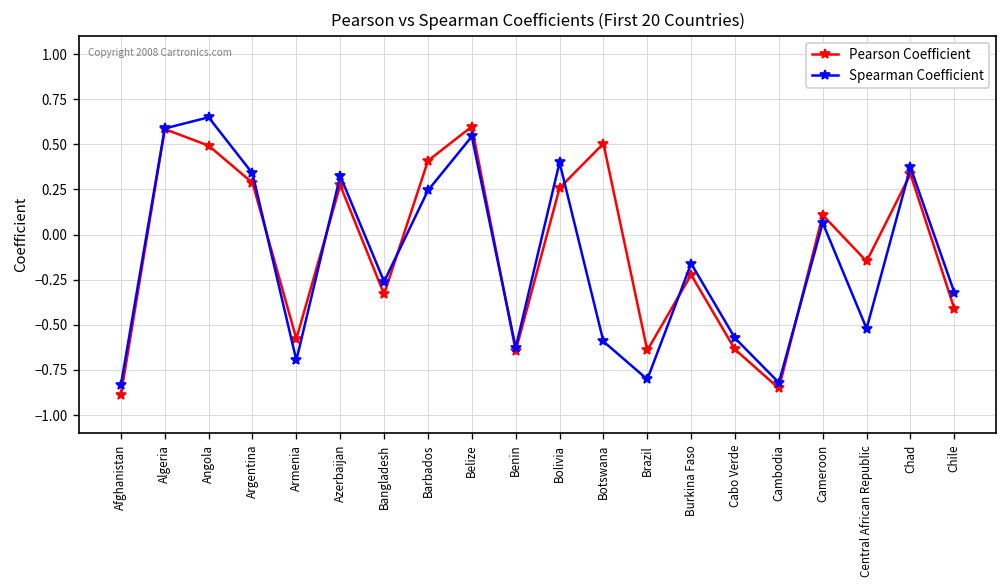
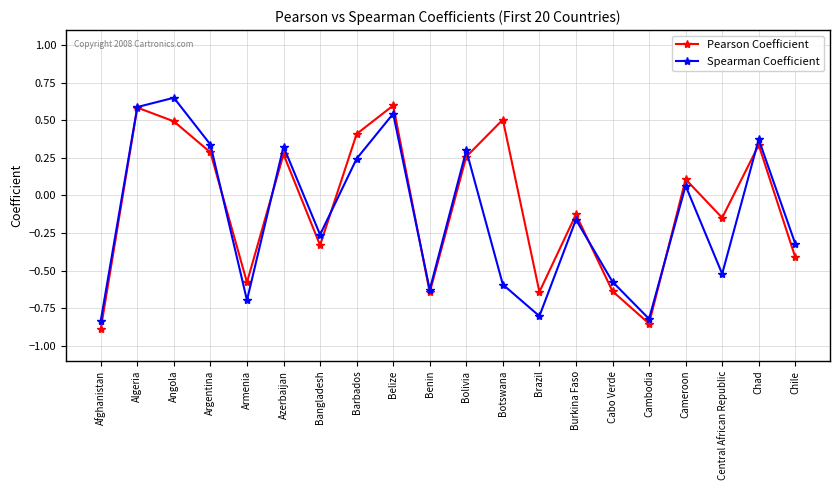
  {
    "Pearson Coefficient": {
      "Afghanistan": -0.89,
      "Angola": 0.49,
      "Argentina": 0.29,
      "Armenia": -0.58,
      "Azerbaijan": 0.27,
      "Bangladesh": -0.33,
      "Barbados": 0.41,
      "Belize": 0.60,
      "Benin": -0.64,
      "Bolivia": 0.26,
      "Botswana": 0.50,
      "Brazil": -0.64,
-     "Burkina Faso": -0.22,
+     "Burkina Faso": -0.13,
      "Cabo Verde": -0.64,
      "Cambodia": -0.85,
      "Cameroon": 0.11,
      "Central African Republic": -0.15,
      "Chad": 0.34,
      "Chile": -0.41
    },
    "Spearman Coefficient": {
      "Afghanistan": -0.83,
      "Angola": 0.65,
      "Argentina": 0.34,
      "Armenia": -0.7,
      "Azerbaijan": 0.33,
      "Bangladesh": -0.26,
      "Barbados": 0.24,
      "Belize": 0.54,
      "Benin": -0.63,
-     "Bolivia": 0.4,
+     "Bolivia": 0.3,
      "Botswana": -0.6,
      "Brazil": -0.8,
      "Burkina Faso": -0.16,
      "Cabo Verde": -0.57,
      "Cambodia": -0.82,
      "Cameroon": 0.06,
      "Central African Republic": -0.52,
      "Chad": 0.37,
      "Chile": -0.32
    }
  }
